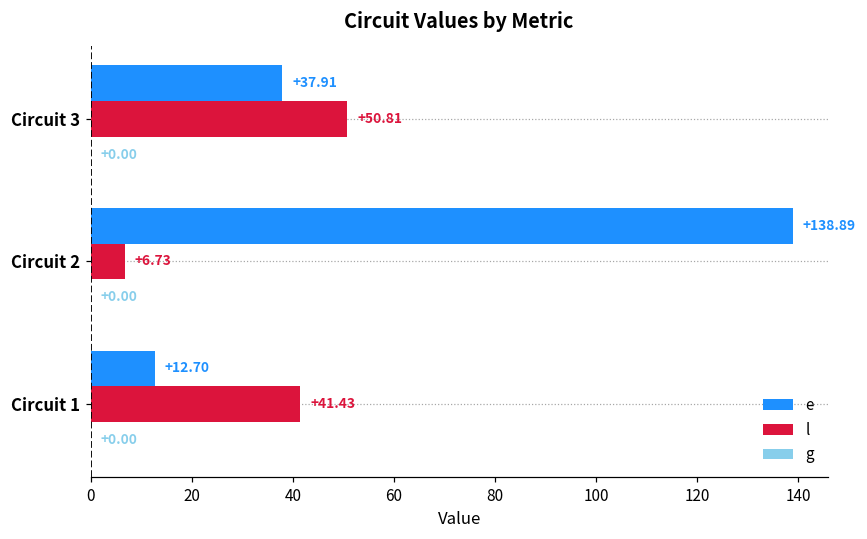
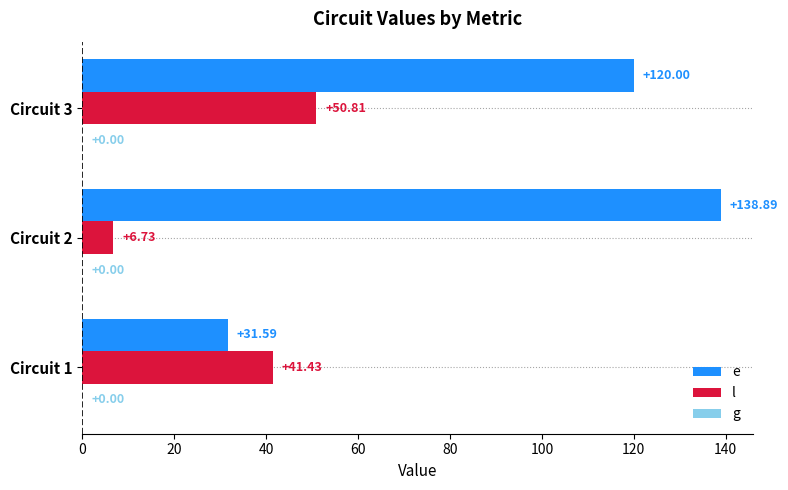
  {
    "e": {
-     "Circuit 3": "+37.91",
+     "Circuit 3": "+120.00",
      "Circuit 2": "+138.89",
-     "Circuit 1": "+12.70"
+     "Circuit 1": "+31.59"
    },
    "l": {
      "Circuit 3": "+50.81",
      "Circuit 2": "+6.73",
      "Circuit 1": "+41.43"
    },
    "g": {
      "Circuit 3": "+0.00",
      "Circuit 2": "+0.00",
      "Circuit 1": "+0.00"
    }
  }
